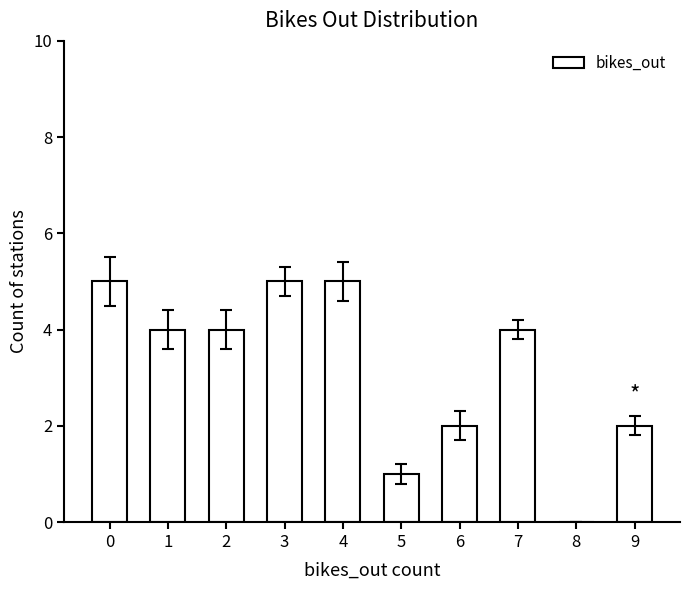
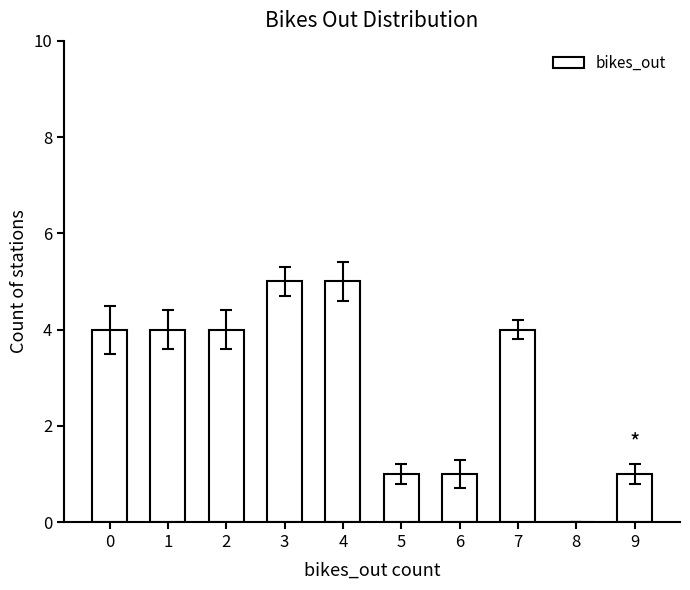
  {
    "bikes_out": {
-     "0": 5,
+     "0": 4,
      "1": 4,
      "2": 4,
      "3": 5,
      "4": 5,
      "5": 1,
-     "6": 2,
+     "6": 1,
      "7": 4,
      "8": 0,
-     "9": 2
+     "9": 1
    }
  }
